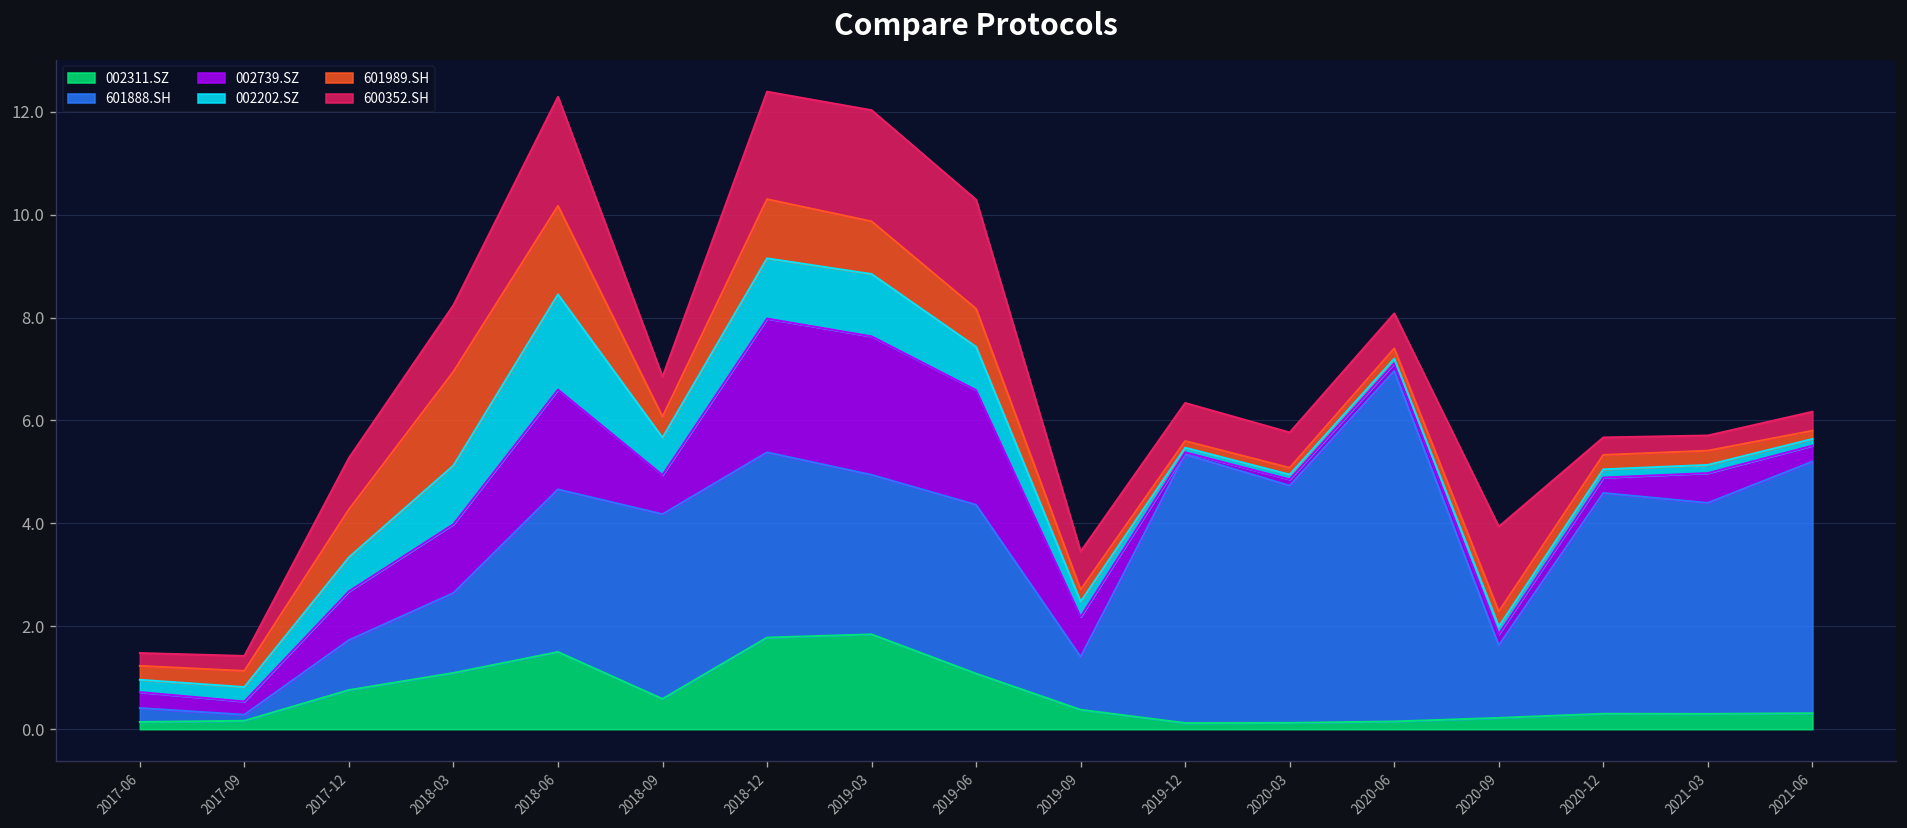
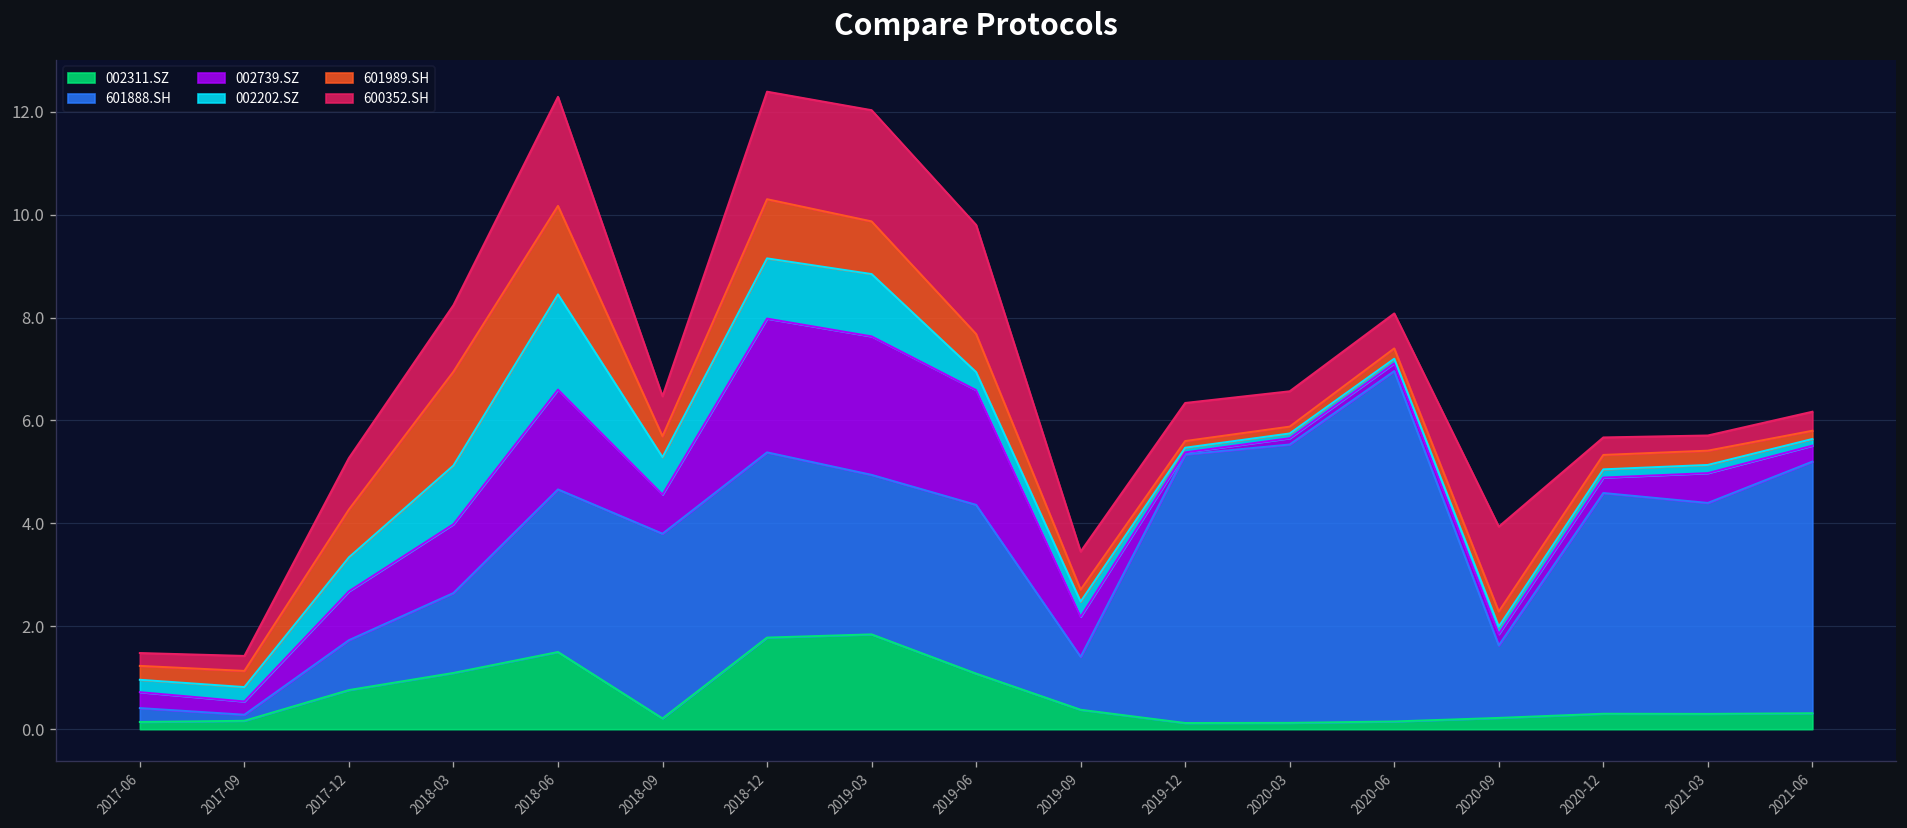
  {
    "002311.SZ": {
      "2017-06": 0.1,
      "2017-09": 0.2,
      "2017-12": 0.8,
      "2018-03": 1.1,
      "2018-06": 1.5,
-     "2018-09": 0.6,
+     "2018-09": 0.2,
      "2018-12": 1.8,
      "2019-03": 1.8,
      "2019-06": 1.1,
      "2019-09": 0.4,
      "2019-12": 0.1,
      "2020-03": 0.1,
      "2020-06": 0.2,
      "2020-09": 0.2,
      "2020-12": 0.3,
      "2021-03": 0.3,
      "2021-06": 0.3
    },
    "601888.SH": {
      "2017-06": 0.3,
      "2017-09": 0.1,
      "2017-12": 1.0,
      "2018-03": 1.6,
      "2018-06": 3.2,
      "2018-09": 3.6,
      "2018-12": 3.6,
      "2019-03": 3.1,
      "2019-06": 3.3,
      "2019-09": 1.0,
-     "2020-03": 4.6,
+     "2020-03": 5.4,
      "2020-06": 6.8,
      "2020-09": 1.4,
      "2020-12": 4.3,
      "2021-03": 4.1,
      "2021-06": 4.9
    },
    "002739.SZ": {
      "2017-06": 0.3,
      "2017-09": 0.3,
      "2017-12": 0.9,
      "2018-03": 1.3,
      "2018-06": 1.9,
      "2018-09": 0.8,
      "2018-12": 2.6,
      "2019-03": 2.7,
      "2019-06": 2.2,
      "2019-09": 0.8,
      "2020-03": 0.1,
      "2020-06": 0.2,
      "2020-09": 0.2,
      "2020-12": 0.3,
      "2021-03": 0.6,
      "2021-06": 0.3
    },
    "002202.SZ": {
      "2017-06": 0.2,
      "2017-09": 0.3,
      "2017-12": 0.7,
      "2018-03": 1.1,
      "2018-06": 1.8,
      "2018-09": 0.7,
      "2018-12": 1.2,
      "2019-03": 1.2,
-     "2019-06": 0.8,
+     "2019-06": 0.3,
      "2019-09": 0.3,
      "2019-12": 0.1,
      "2020-03": 0.1,
      "2020-06": 0.1,
      "2020-09": 0.1,
      "2020-12": 0.2,
      "2021-03": 0.2,
      "2021-06": 0.1
    },
    "601989.SH": {
      "2017-06": 0.3,
      "2017-09": 0.3,
      "2017-12": 0.9,
      "2018-03": 1.8,
      "2018-06": 1.7,
      "2018-09": 0.4,
      "2018-12": 1.2,
      "2019-03": 1.0,
      "2019-06": 0.7,
      "2019-09": 0.2,
      "2019-12": 0.1,
      "2020-03": 0.1,
      "2020-06": 0.2,
      "2020-09": 0.3,
      "2020-12": 0.3,
      "2021-03": 0.3,
      "2021-06": 0.2
    },
    "600352.SH": {
      "2017-06": 0.3,
      "2017-09": 0.3,
      "2017-12": 1.0,
      "2018-03": 1.3,
      "2018-06": 2.1,
      "2018-09": 0.8,
      "2018-12": 2.1,
      "2019-03": 2.2,
      "2019-06": 2.1,
      "2019-09": 0.7,
      "2019-12": 0.7,
      "2020-03": 0.7,
      "2020-06": 0.7,
      "2020-09": 1.6,
      "2020-12": 0.3,
      "2021-03": 0.3,
      "2021-06": 0.4
    }
  }
